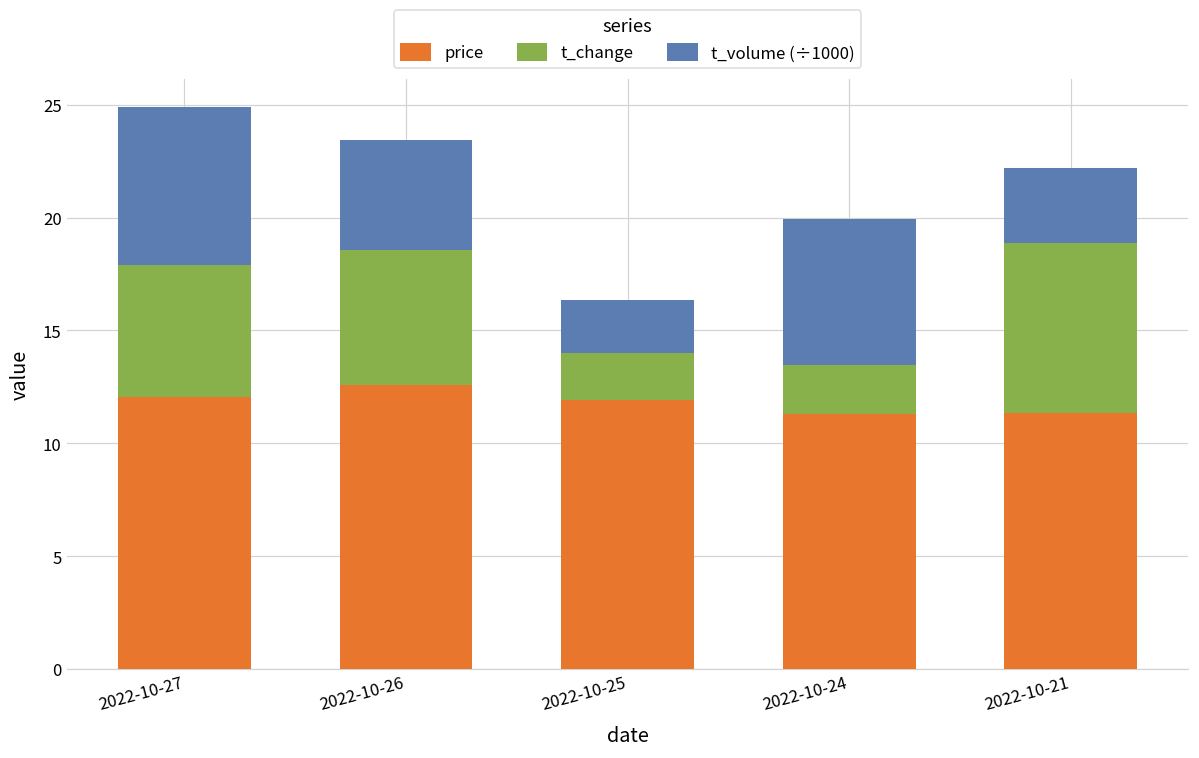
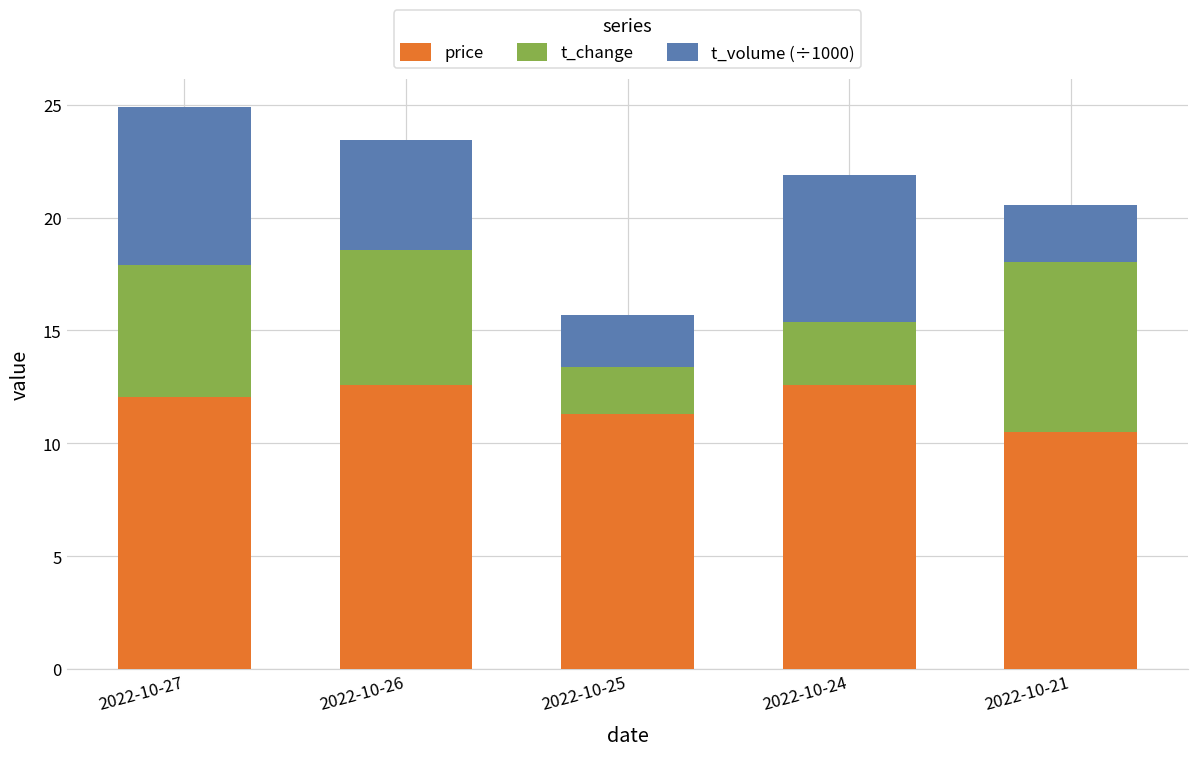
  {
    "price": {
      "2022-10-27": 12.1,
      "2022-10-26": 12.6,
-     "2022-10-25": 11.9,
-     "2022-10-24": 11.3,
-     "2022-10-21": 11.4
+     "2022-10-25": 11.3,
+     "2022-10-24": 12.6,
+     "2022-10-21": 10.5
    },
    "t_change": {
      "2022-10-27": 5.8,
      "2022-10-26": 6.0,
      "2022-10-25": 2.1,
-     "2022-10-24": 2.2,
+     "2022-10-24": 2.8,
      "2022-10-21": 7.5
    },
    "t_volume (÷1000)": {
      "2022-10-27": 7.0,
      "2022-10-26": 4.9,
      "2022-10-25": 2.3,
      "2022-10-24": 6.5,
-     "2022-10-21": 3.3
+     "2022-10-21": 2.5
    }
  }
